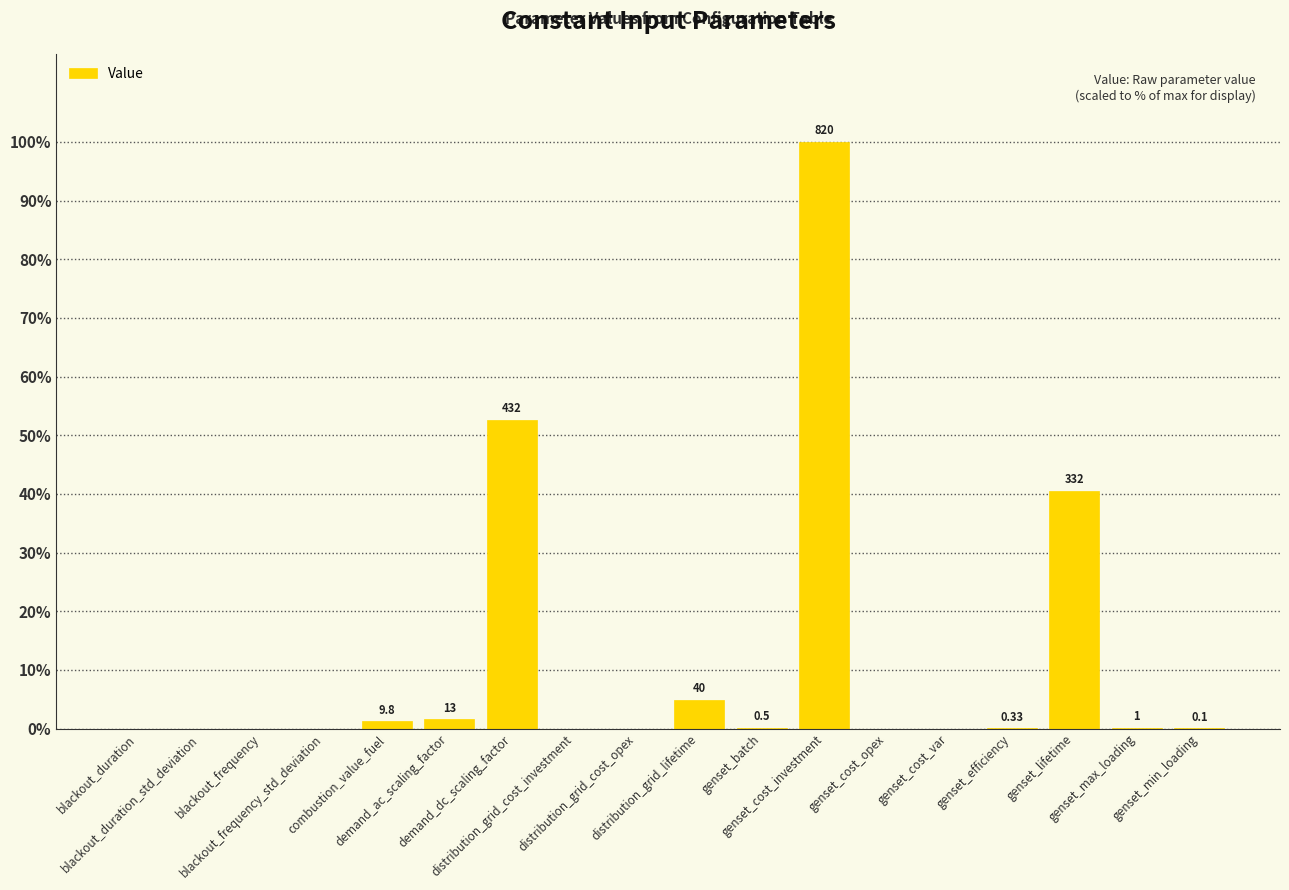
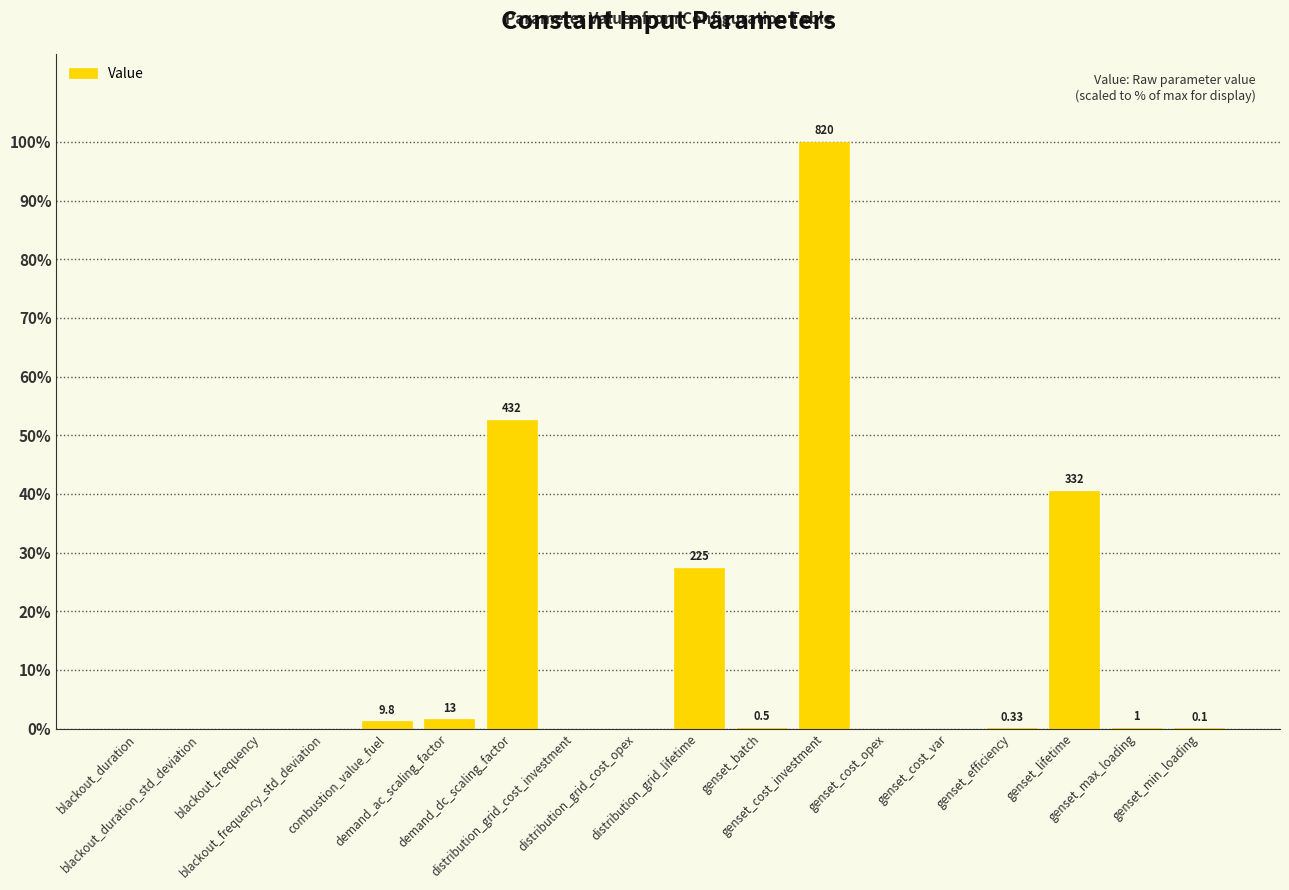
  {
-   "distribution_grid_lifetime": 40
+   "distribution_grid_lifetime": 225
  }
